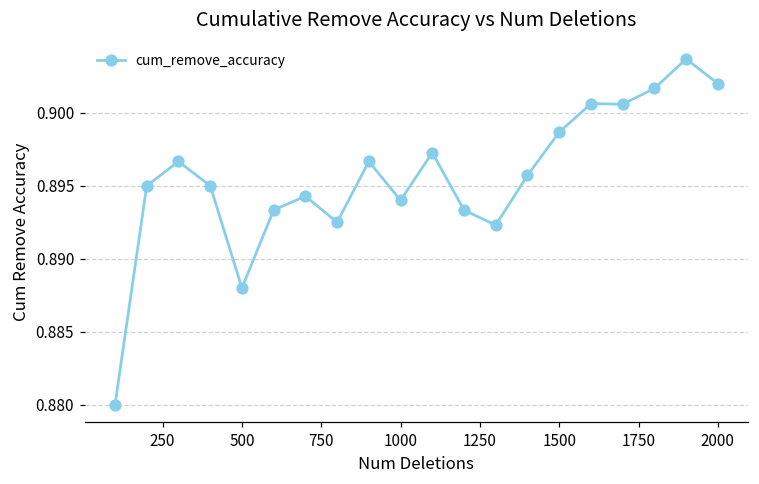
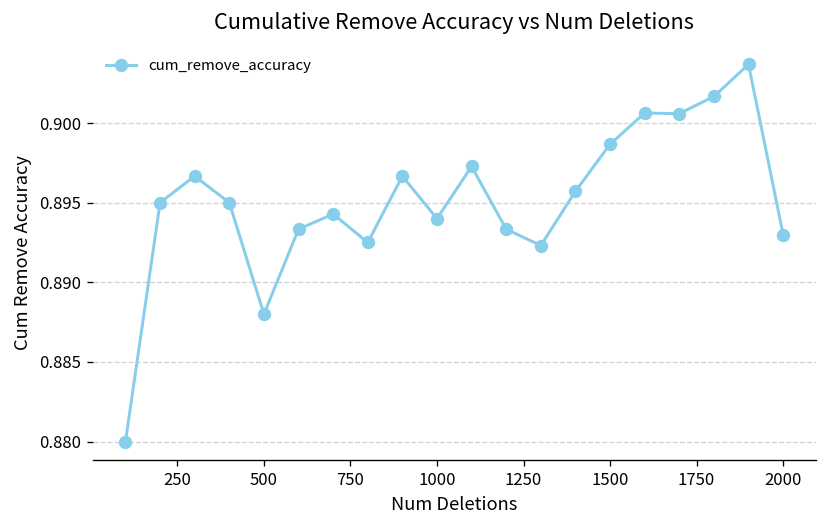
  {
    "500": 0.888,
    "1000": 0.894,
    "1500": 0.8987,
-   "2000": 0.902
+   "2000": 0.893
  }
